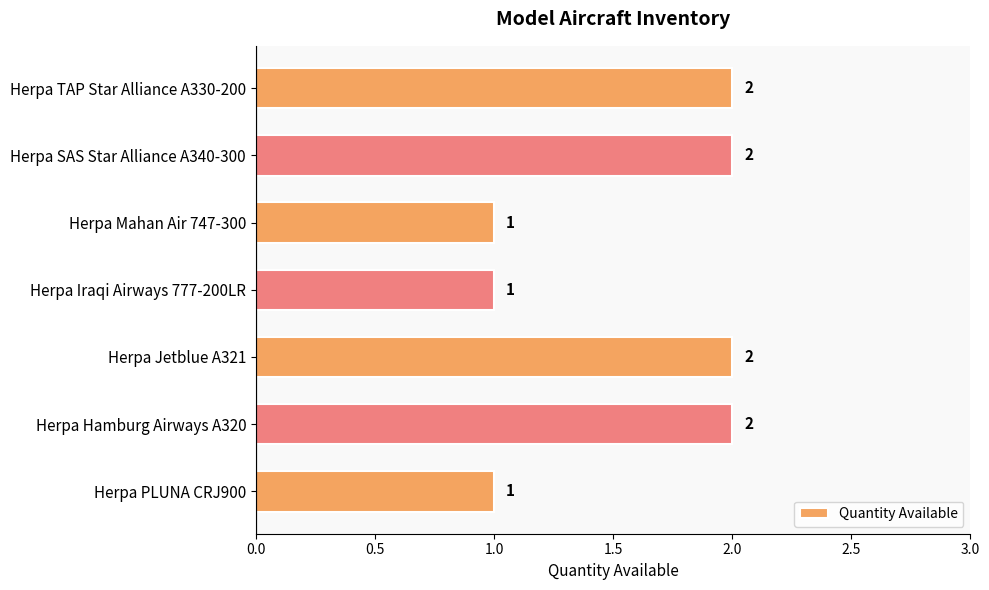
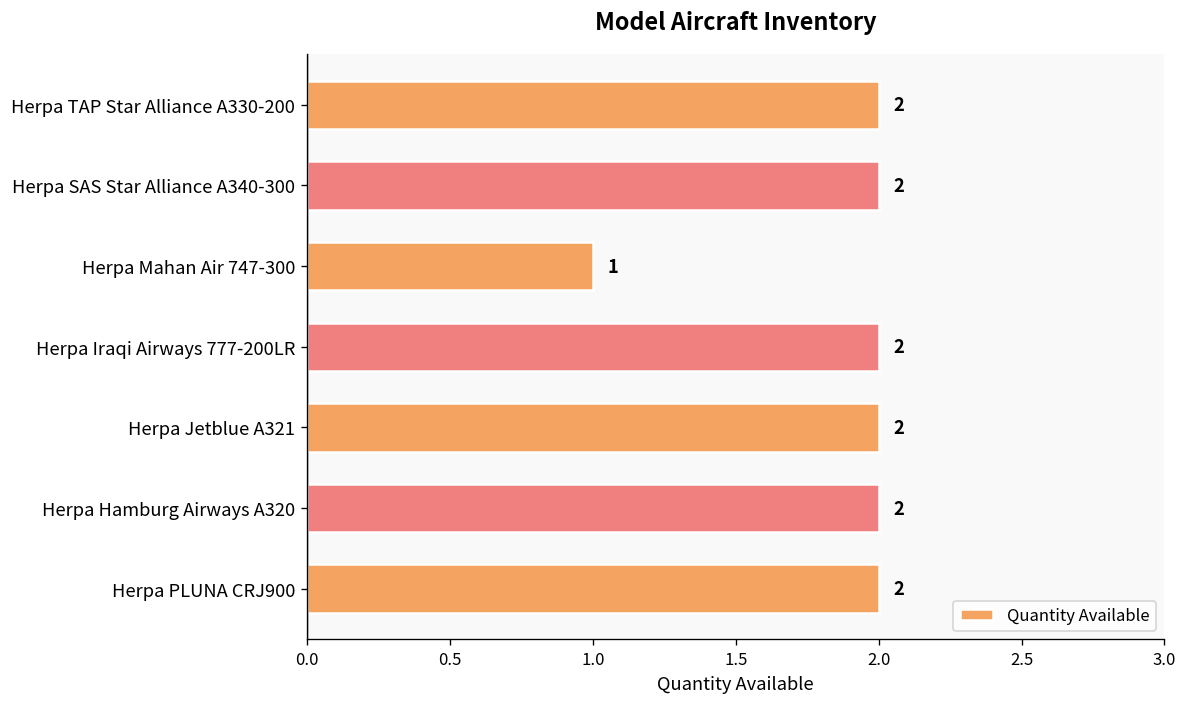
  {
    "Herpa TAP Star Alliance A330-200": 2,
    "Herpa SAS Star Alliance A340-300": 2,
    "Herpa Mahan Air 747-300": 1,
-   "Herpa Iraqi Airways 777-200LR": 1,
+   "Herpa Iraqi Airways 777-200LR": 2,
    "Herpa Jetblue A321": 2,
    "Herpa Hamburg Airways A320": 2,
-   "Herpa PLUNA CRJ900": 1
+   "Herpa PLUNA CRJ900": 2
  }
